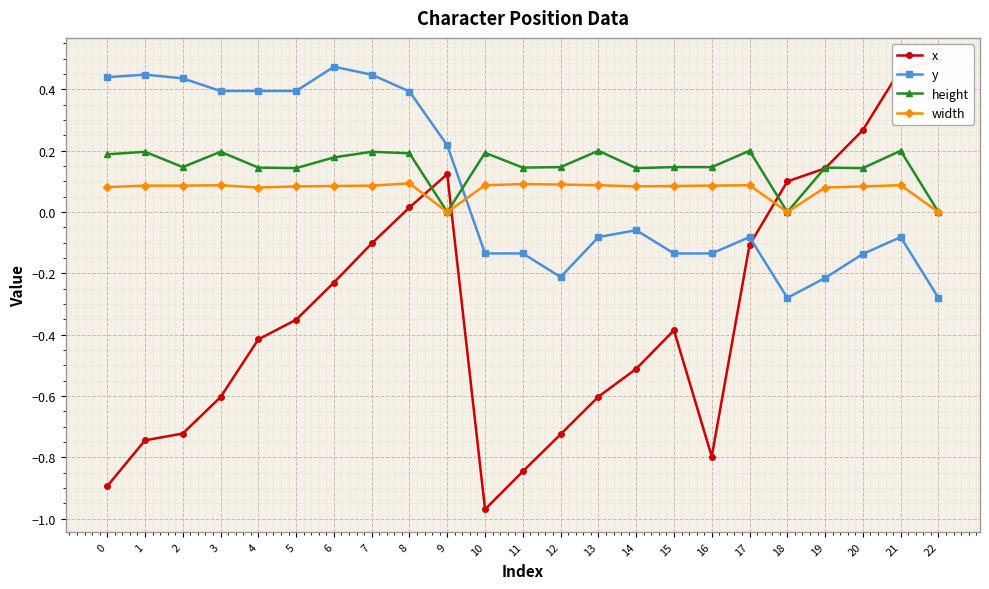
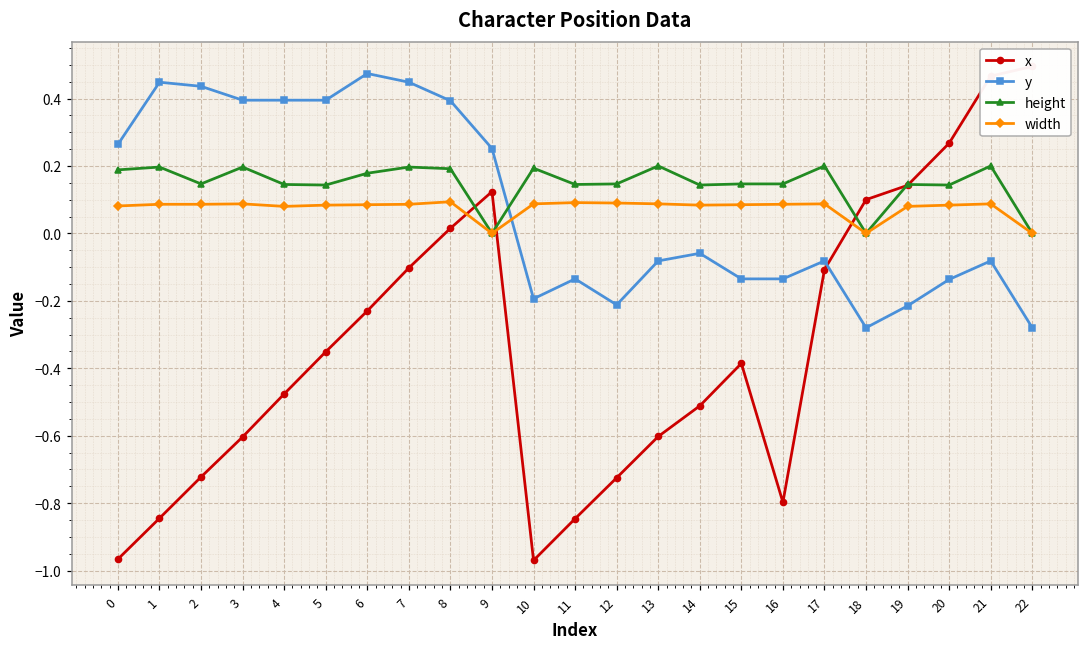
  {
    "x": {
-     "0": -0.89,
-     "1": -0.74,
+     "0": -0.97,
+     "1": -0.84,
      "2": -0.72,
      "3": -0.60,
-     "4": -0.42,
+     "4": -0.48,
      "5": -0.35,
      "6": -0.23,
      "7": -0.10,
      "8": 0.02,
      "9": 0.12,
      "10": -0.97,
      "11": -0.85,
      "12": -0.73,
      "13": -0.60,
      "14": -0.51,
      "15": -0.39,
      "16": -0.80,
      "17": -0.11,
      "18": 0.10,
      "20": 0.27
    },
    "y": {
-     "0": 0.44,
+     "0": 0.26,
      "1": 0.45,
      "2": 0.44,
      "3": 0.40,
      "4": 0.40,
      "5": 0.40,
      "6": 0.47,
      "7": 0.45,
      "8": 0.39,
-     "9": 0.22,
-     "10": -0.14,
+     "9": 0.25,
+     "10": -0.19,
      "11": -0.14,
      "12": -0.21,
      "13": -0.08,
      "14": -0.06,
      "15": -0.14,
      "16": -0.14,
      "17": -0.08,
      "18": -0.28,
      "19": -0.22,
      "20": -0.14,
      "21": -0.08,
      "22": -0.28
    },
    "height": {
      "0": 0.19,
      "1": 0.20,
      "2": 0.15,
      "3": 0.20,
      "4": 0.15,
      "5": 0.14,
      "6": 0.18,
      "7": 0.20,
      "8": 0.19,
      "10": 0.19,
      "11": 0.15,
      "12": 0.15,
      "13": 0.20,
      "14": 0.14,
      "15": 0.15,
      "16": 0.15,
      "17": 0.20,
      "20": 0.14,
      "21": 0.20
    },
    "width": {
      "0": 0.08,
      "1": 0.09,
      "2": 0.09,
      "3": 0.09,
      "4": 0.08,
      "5": 0.08,
      "6": 0.09,
      "7": 0.09,
      "8": 0.09,
      "10": 0.09,
      "11": 0.09,
      "12": 0.09,
      "13": 0.09,
      "14": 0.08,
      "15": 0.09,
      "16": 0.09,
      "17": 0.09,
      "19": 0.08,
      "20": 0.08,
      "21": 0.09
    }
  }
